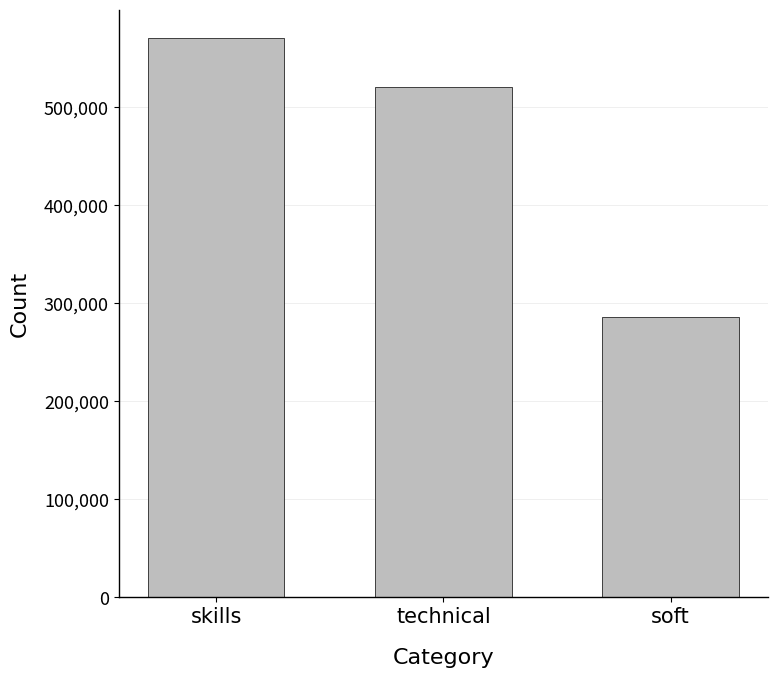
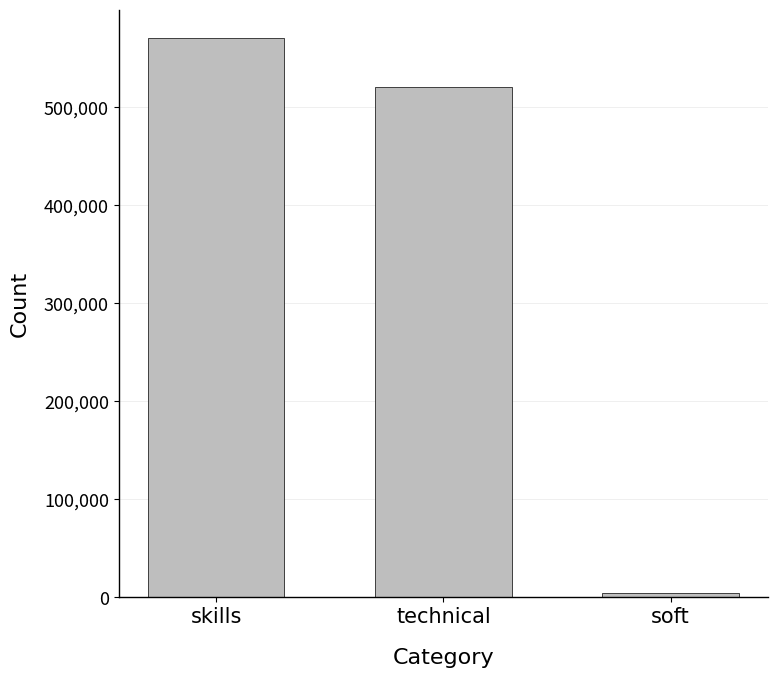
  {
    "skills": "570,000",
    "technical": "520,000",
-   "soft": "290,000"
+   "soft": "0"
  }
